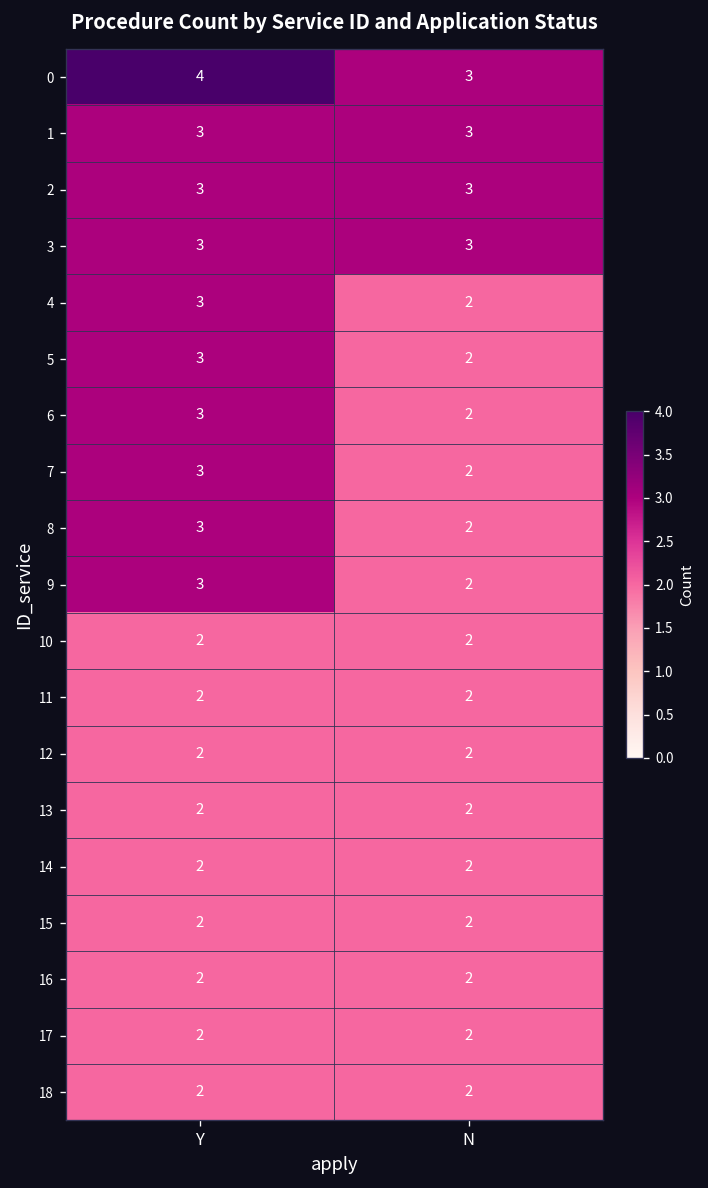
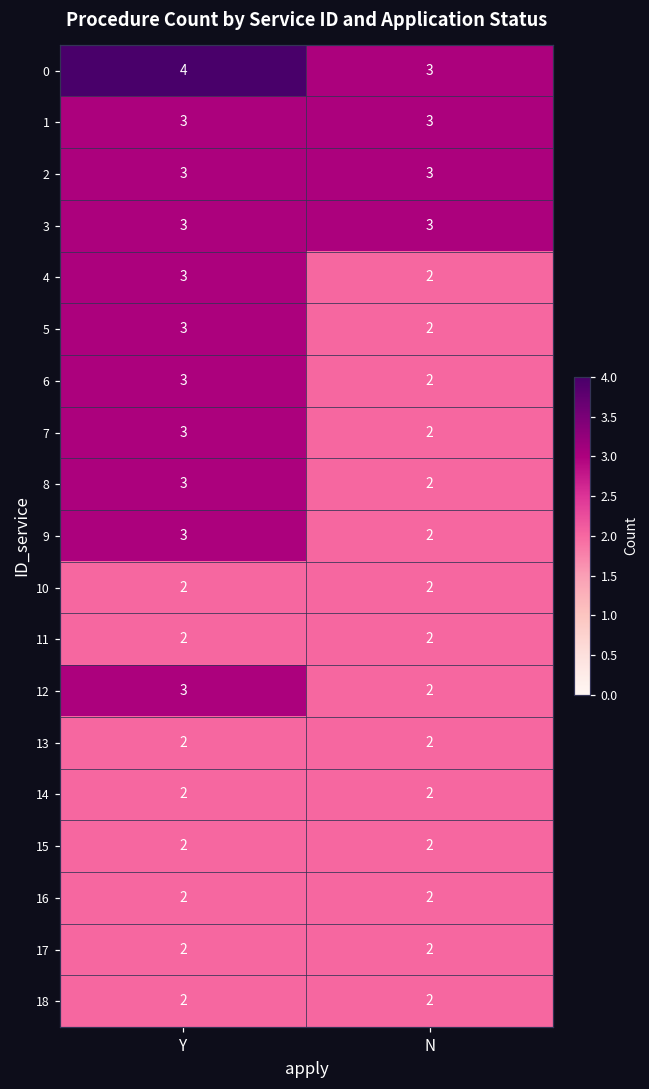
  {
    "0": {
      "Y": 4,
      "N": 3
    },
    "1": {
      "Y": 3,
      "N": 3
    },
    "2": {
      "Y": 3,
      "N": 3
    },
    "3": {
      "Y": 3,
      "N": 3
    },
    "4": {
      "Y": 3,
      "N": 2
    },
    "5": {
      "Y": 3,
      "N": 2
    },
    "6": {
      "Y": 3,
      "N": 2
    },
    "7": {
      "Y": 3,
      "N": 2
    },
    "8": {
      "Y": 3,
      "N": 2
    },
    "9": {
      "Y": 3,
      "N": 2
    },
    "10": {
      "Y": 2,
      "N": 2
    },
    "11": {
      "Y": 2,
      "N": 2
    },
    "12": {
-     "Y": 2,
+     "Y": 3,
      "N": 2
    },
    "13": {
      "Y": 2,
      "N": 2
    },
    "14": {
      "Y": 2,
      "N": 2
    },
    "15": {
      "Y": 2,
      "N": 2
    },
    "16": {
      "Y": 2,
      "N": 2
    },
    "17": {
      "Y": 2,
      "N": 2
    },
    "18": {
      "Y": 2,
      "N": 2
    }
  }
